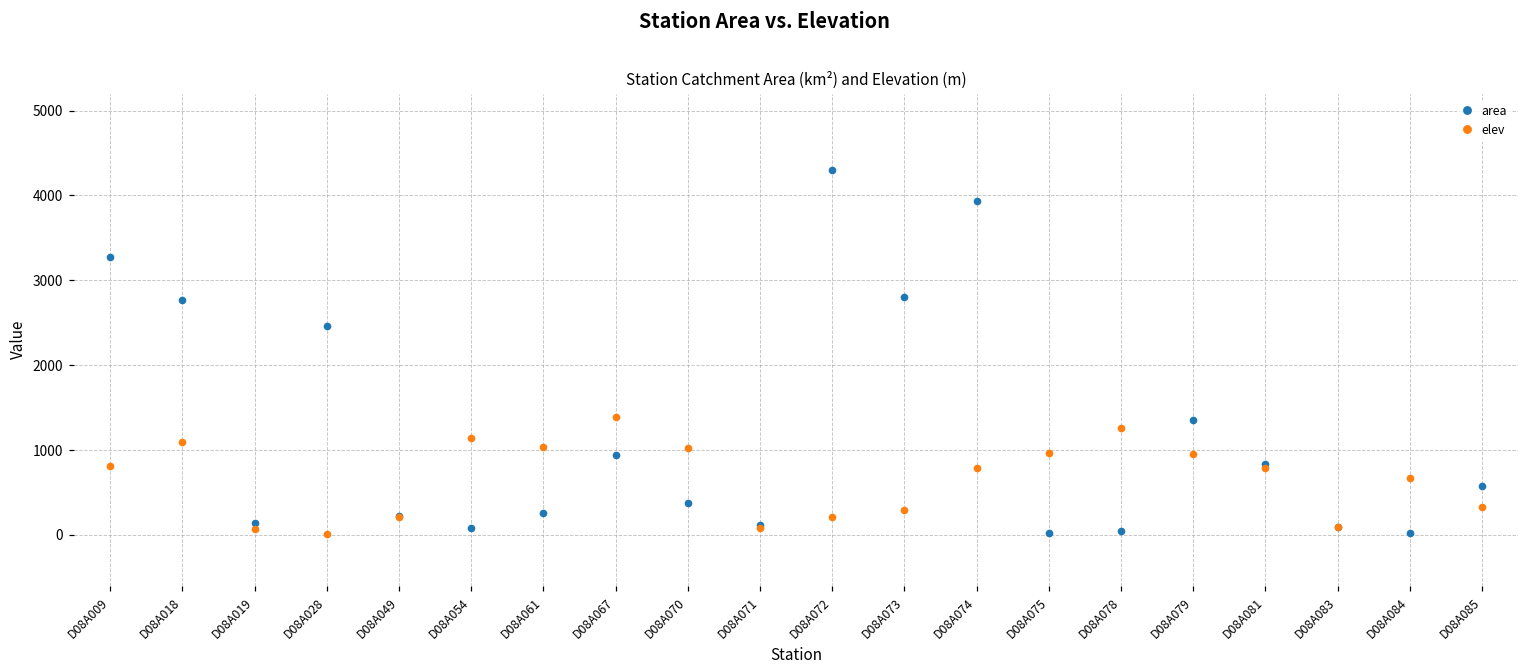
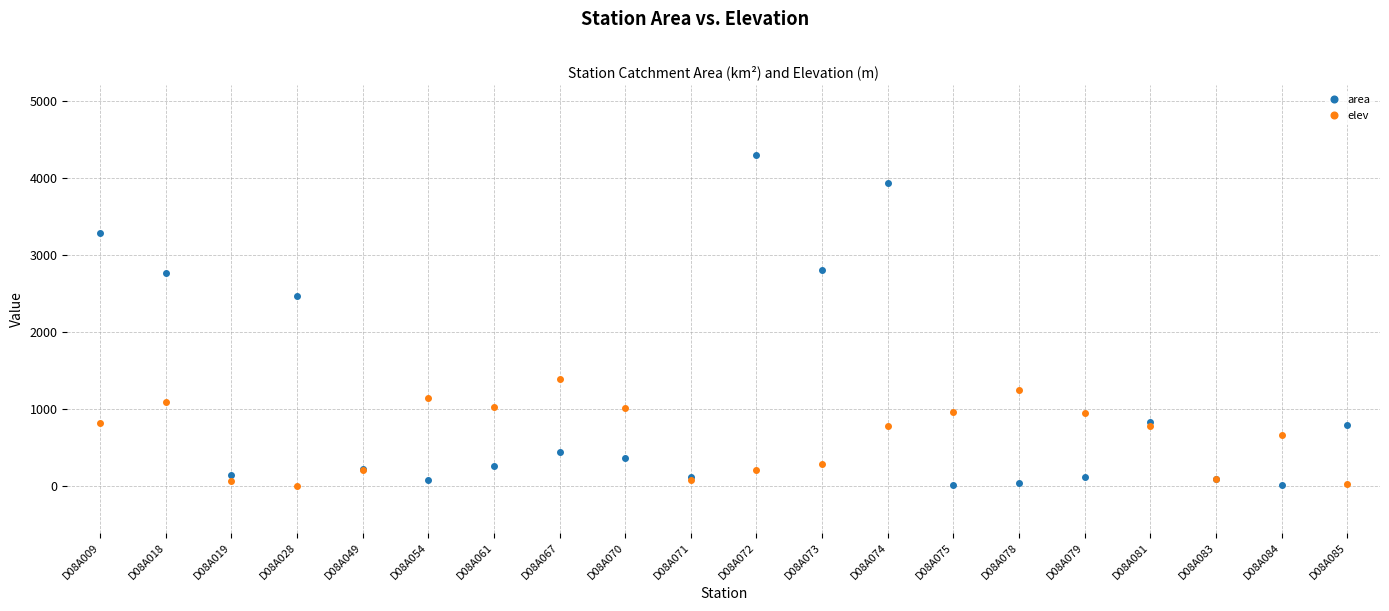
  {
    "area": {
      "D08A009": 3300,
      "D08A018": 2800,
      "D08A019": 100,
      "D08A028": 2500,
      "D08A054": 100,
      "D08A061": 300,
-     "D08A067": 900,
+     "D08A067": 400,
      "D08A070": 400,
      "D08A071": 100,
      "D08A072": 4300,
      "D08A073": 2800,
      "D08A074": 3900,
      "D08A075": 0,
      "D08A078": 0,
-     "D08A079": 1400,
+     "D08A079": 100,
      "D08A081": 800,
      "D08A084": 0,
-     "D08A085": 600
+     "D08A085": 800
    },
    "elev": {
      "D08A009": 800,
      "D08A018": 1100,
      "D08A019": 100,
      "D08A028": 0,
      "D08A054": 1100,
      "D08A061": 1000,
      "D08A067": 1400,
      "D08A070": 1000,
      "D08A071": 100,
      "D08A072": 200,
      "D08A073": 300,
      "D08A074": 800,
      "D08A075": 1000,
      "D08A078": 1300,
      "D08A079": 1000,
      "D08A081": 800,
      "D08A084": 700,
-     "D08A085": 300
+     "D08A085": 0
    }
  }
